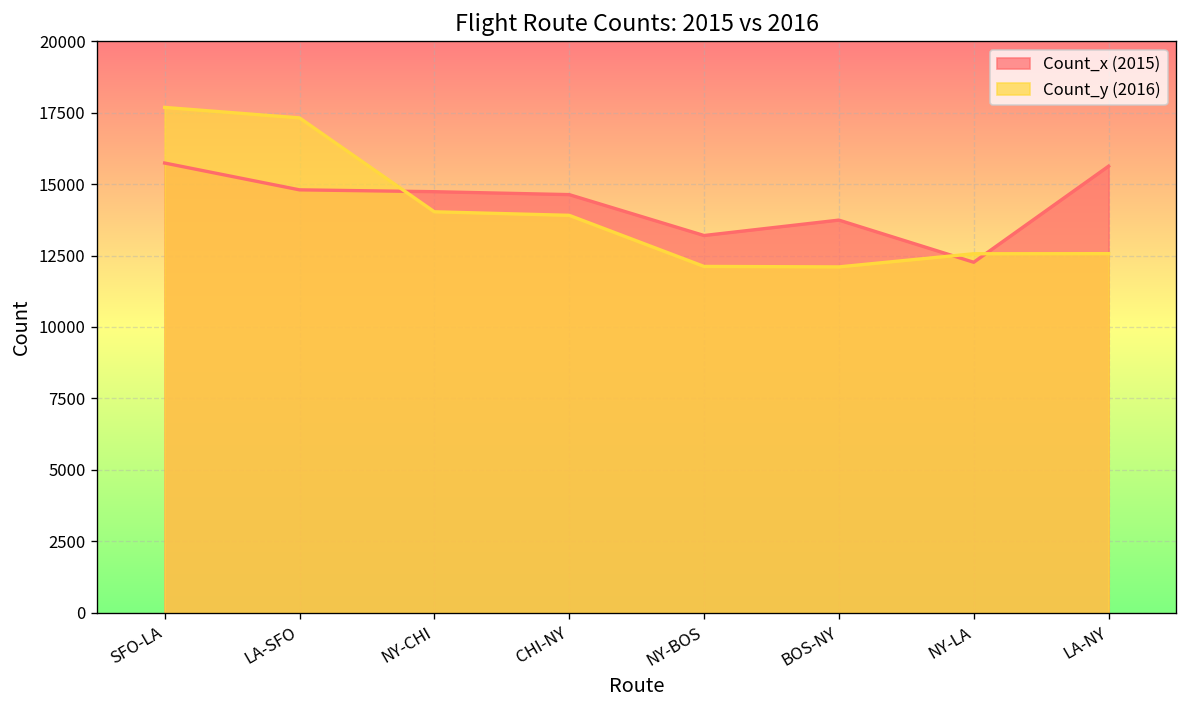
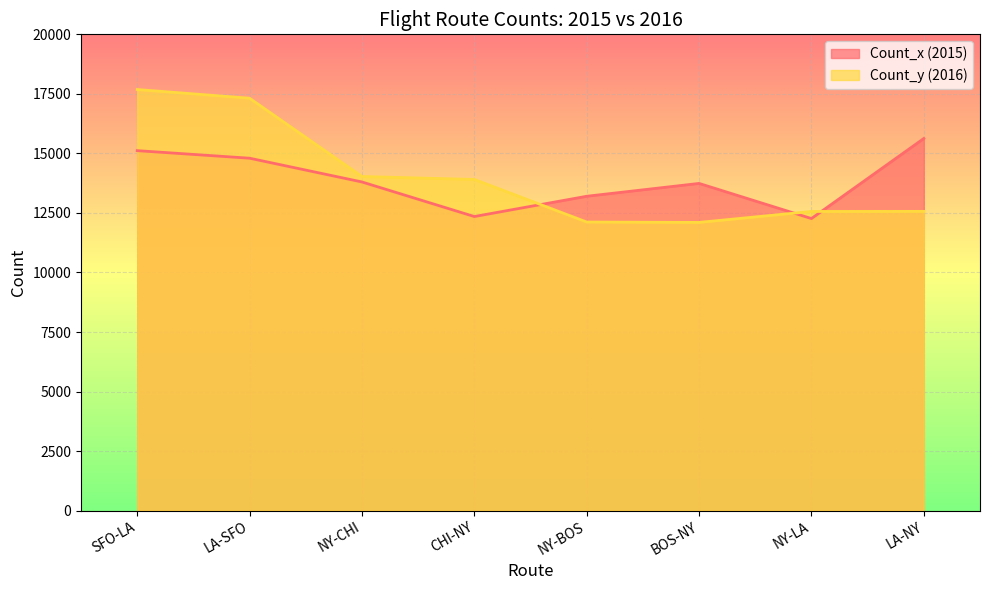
  {
    "Count_x (2015)": {
-     "SFO-LA": 15700,
+     "SFO-LA": 15100,
      "LA-SFO": 14800,
-     "NY-CHI": 14700,
-     "CHI-NY": 14600,
+     "NY-CHI": 13800,
+     "CHI-NY": 12400,
      "NY-BOS": 13200,
      "BOS-NY": 13700,
      "NY-LA": 12300,
      "LA-NY": 15600
    },
    "Count_y (2016)": {
      "SFO-LA": 17700,
      "LA-SFO": 17300,
      "NY-CHI": 14000,
      "CHI-NY": 13900,
      "NY-BOS": 12100,
      "BOS-NY": 12100,
      "NY-LA": 12600,
      "LA-NY": 12600
    }
  }
